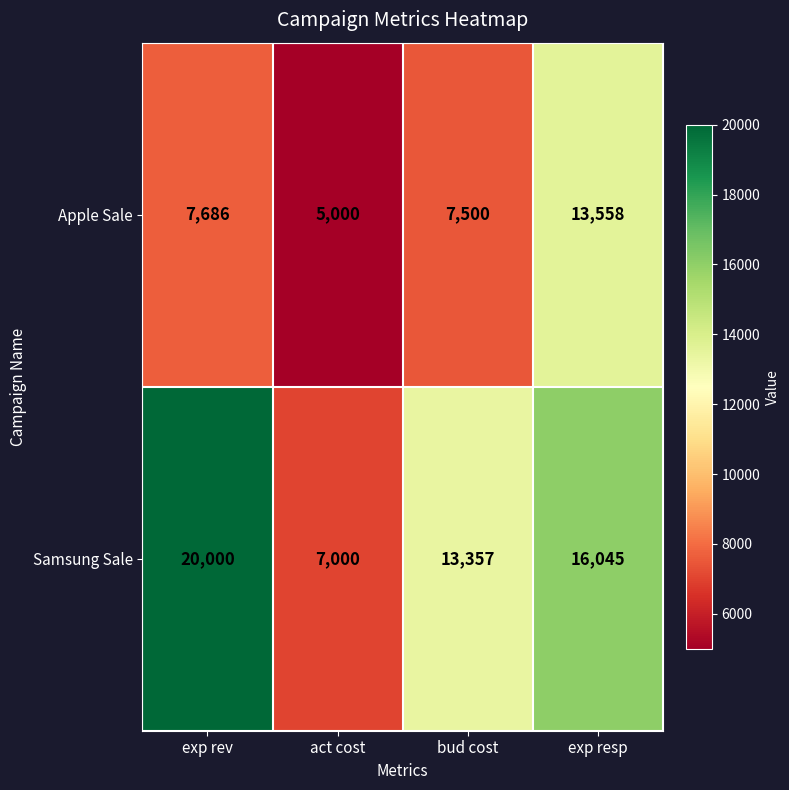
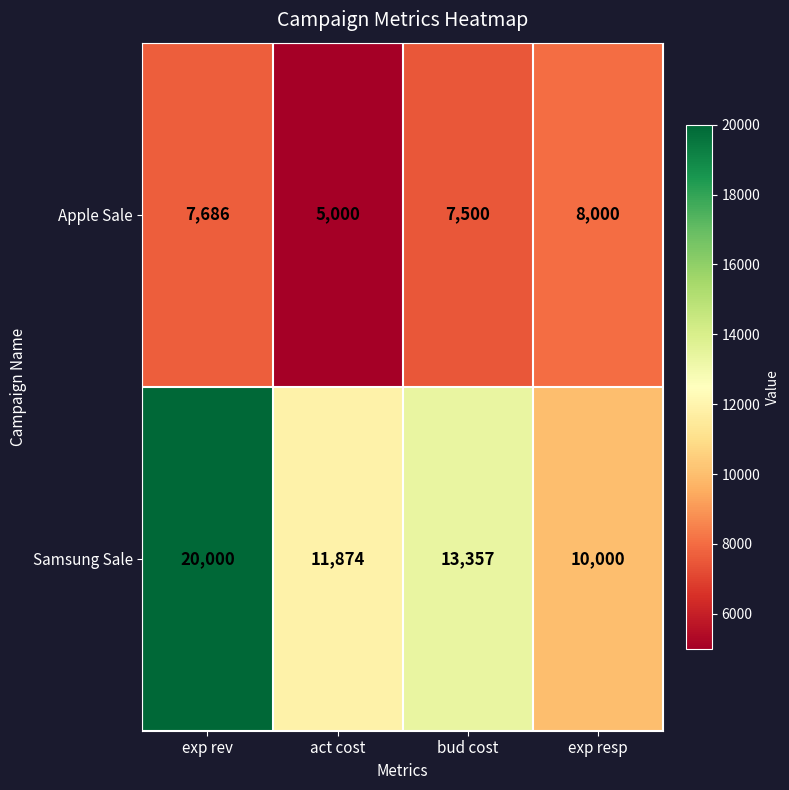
  {
    "Apple Sale": {
      "exp rev": "7,686",
      "act cost": "5,000",
      "bud cost": "7,500",
-     "exp resp": "13,558"
+     "exp resp": "8,000"
    },
    "Samsung Sale": {
      "exp rev": "20,000",
-     "act cost": "7,000",
+     "act cost": "11,874",
      "bud cost": "13,357",
-     "exp resp": "16,045"
+     "exp resp": "10,000"
    }
  }
